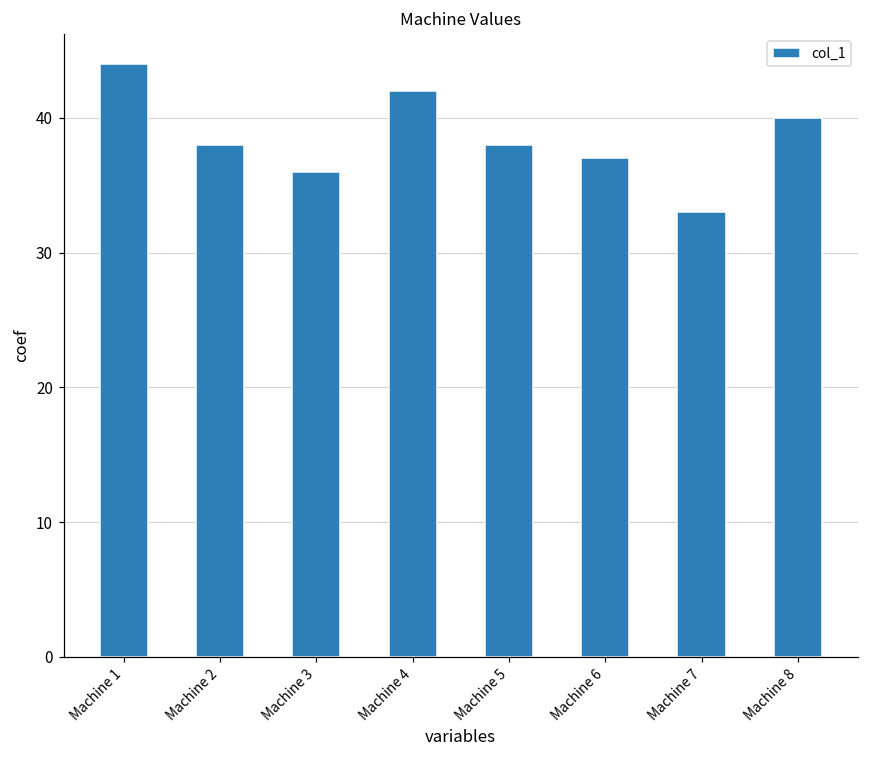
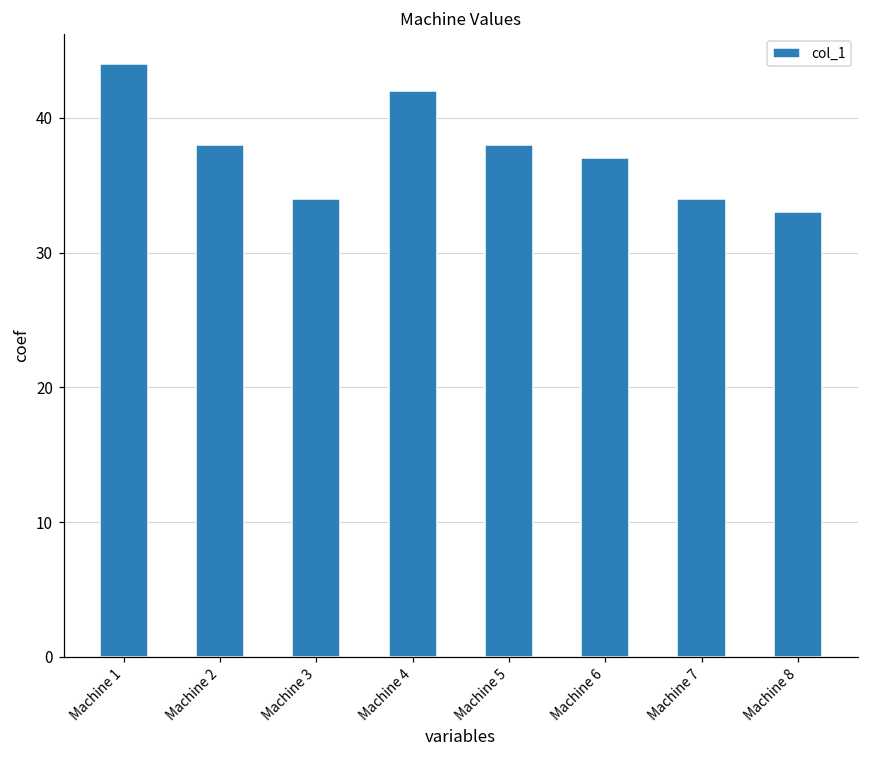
  {
    "Machine 1": 44,
    "Machine 2": 38,
-   "Machine 3": 36,
+   "Machine 3": 34,
    "Machine 4": 42,
    "Machine 5": 38,
    "Machine 6": 37,
-   "Machine 7": 33,
-   "Machine 8": 40
+   "Machine 7": 34,
+   "Machine 8": 33
  }
